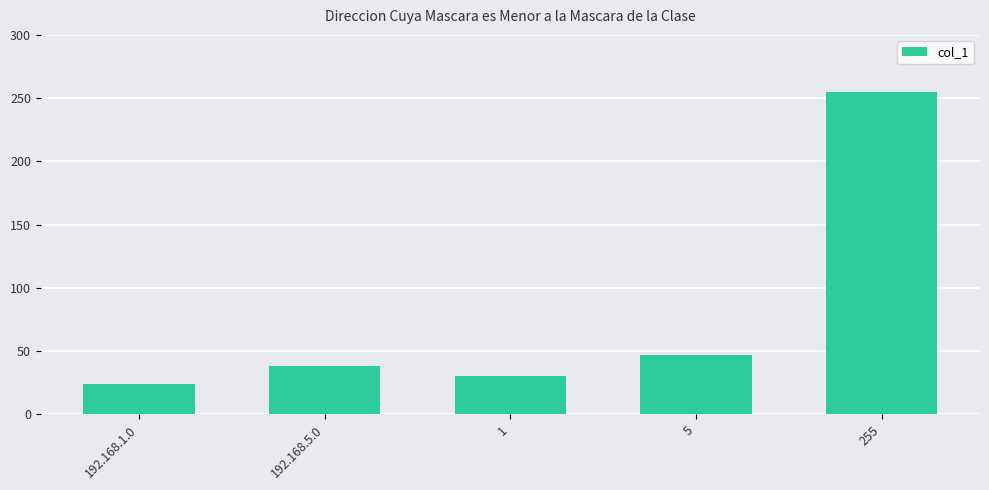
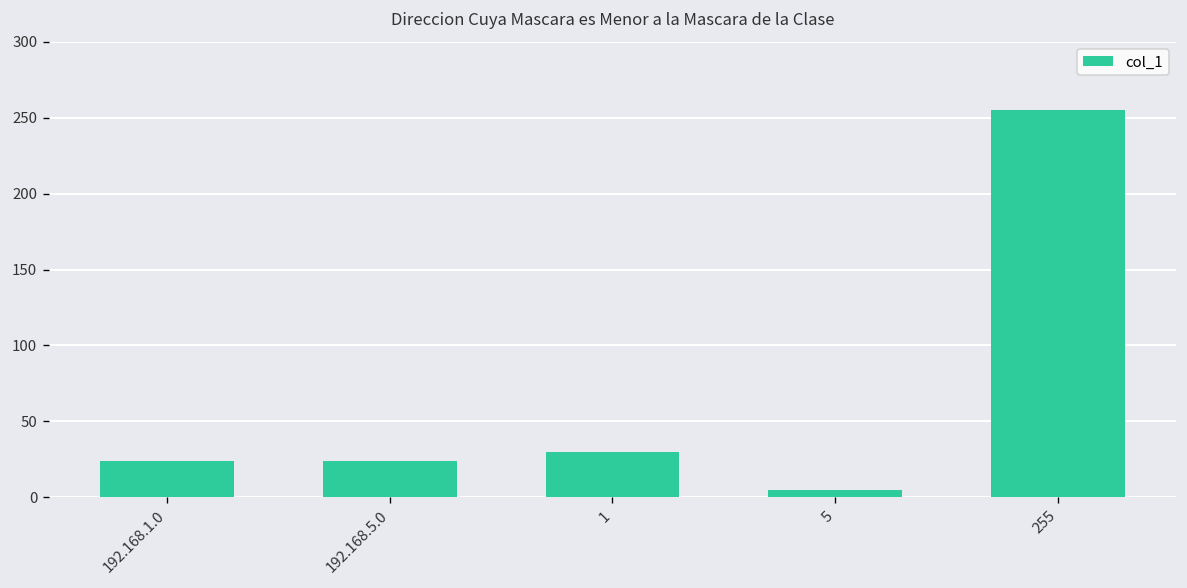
  {
    "192.168.1.0": 24,
-   "192.168.5.0": 38,
+   "192.168.5.0": 24,
    "1": 30,
-   "5": 47,
+   "5": 5,
    "255": 255
  }
